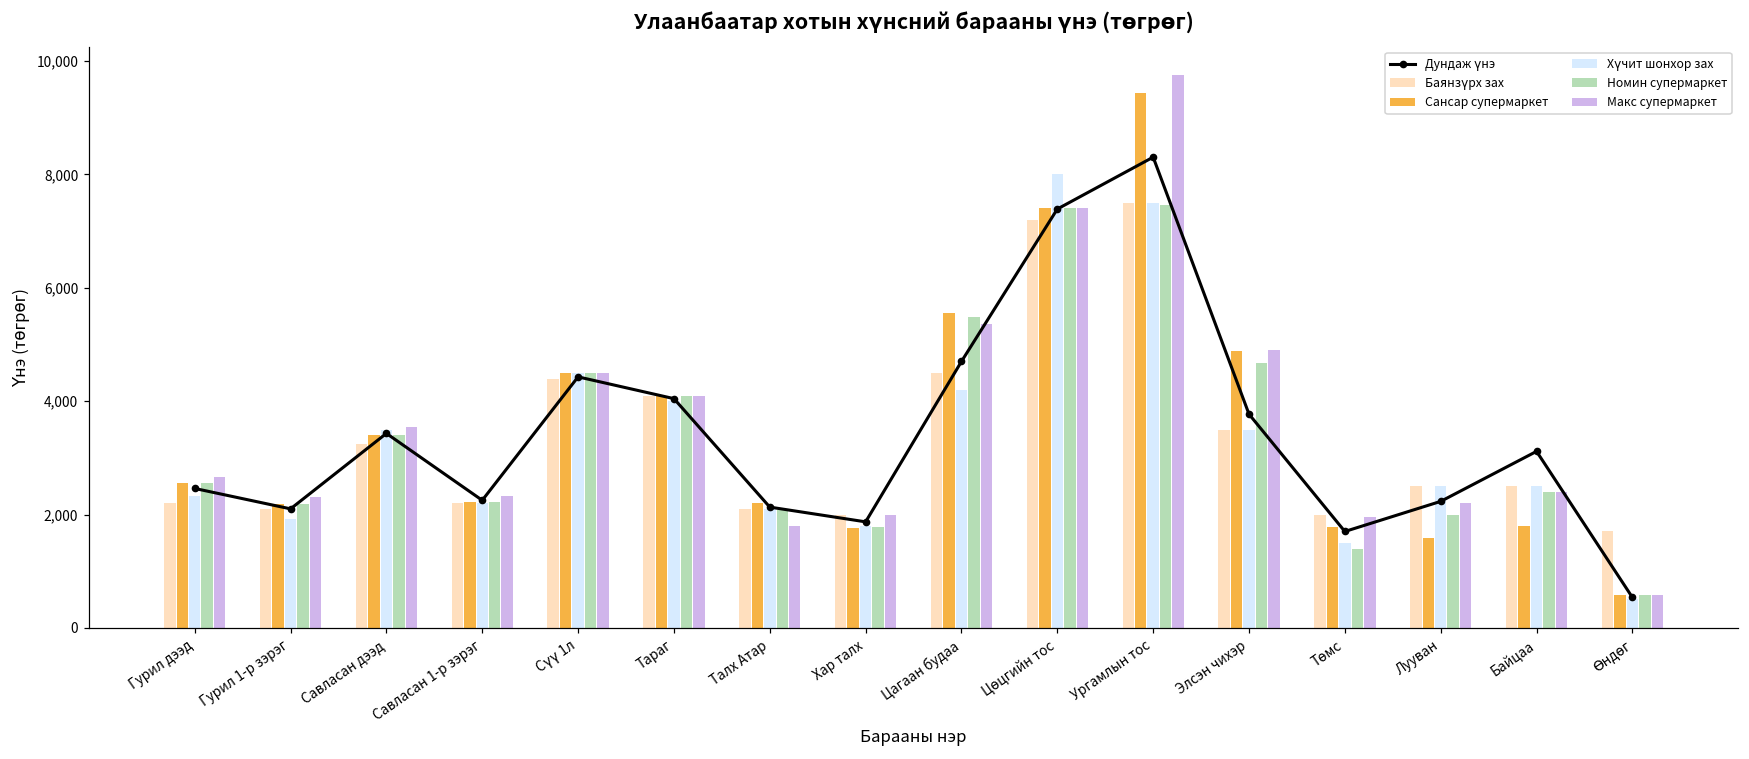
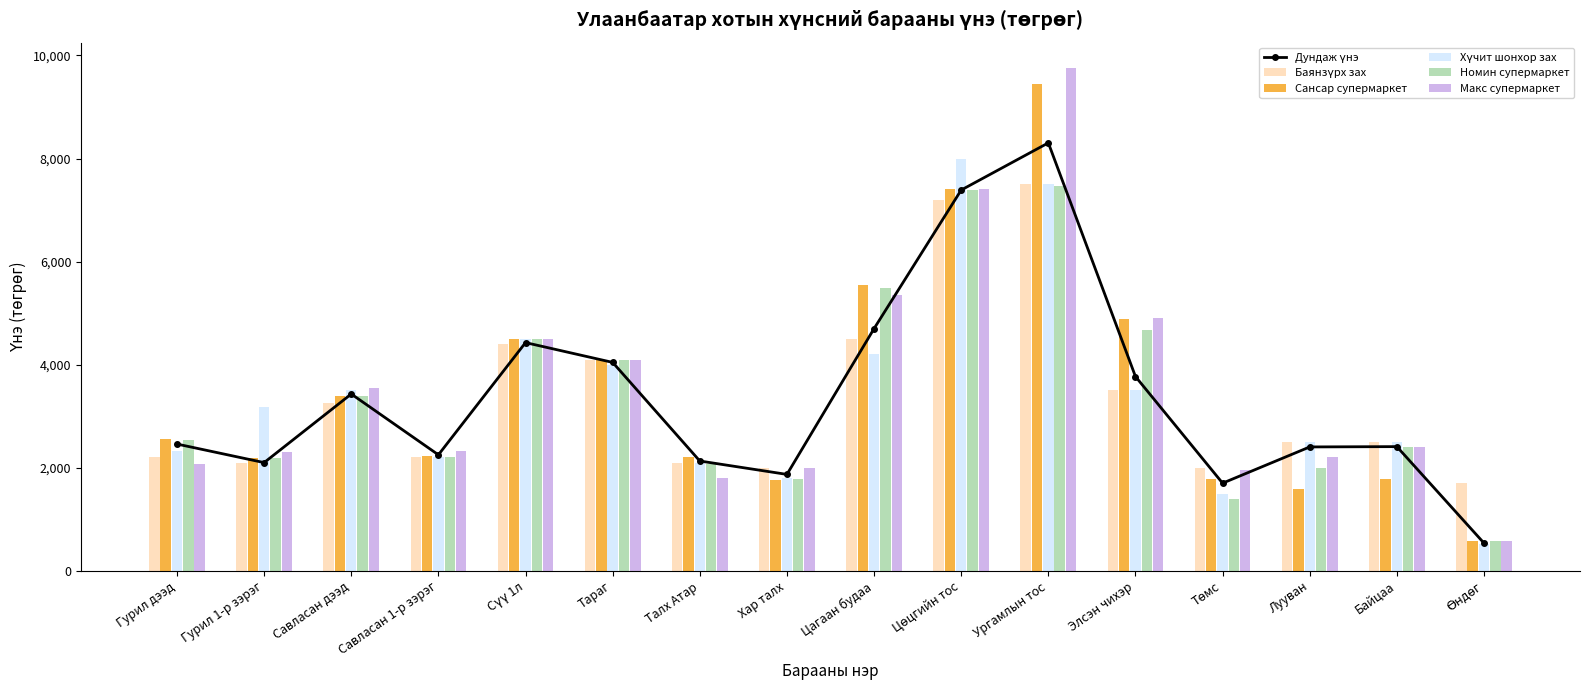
  {
    "Баянзүрх зах": {
      "Гурил дээд": "2,200",
      "Гурил 1-р зэрэг": "2,100",
      "Савласан дээд": "3,300",
      "Савласан 1-р зэрэг": "2,200",
      "Сүү 1л": "4,400",
      "Тараг": "4,100",
      "Талх Атар": "2,100",
      "Хар талх": "2,000",
      "Цагаан будаа": "4,500",
      "Цөцгийн тос": "7,200",
      "Ургамлын тос": "7,500",
      "Элсэн чихэр": "3,500",
      "Төмс": "2,000",
      "Лууван": "2,500",
      "Байцаа": "2,500",
      "Өндөг": "1,700"
    },
    "Дундаж үнэ": {
      "Гурил дээд": "2,500",
      "Гурил 1-р зэрэг": "2,100",
      "Савласан дээд": "3,400",
      "Савласан 1-р зэрэг": "2,300",
      "Сүү 1л": "4,400",
      "Тараг": "4,000",
      "Талх Атар": "2,100",
      "Хар талх": "1,900",
      "Цагаан будаа": "4,700",
      "Цөцгийн тос": "7,400",
      "Ургамлын тос": "8,300",
      "Элсэн чихэр": "3,800",
      "Төмс": "1,700",
-     "Лууван": "2,200",
-     "Байцаа": "3,100",
+     "Лууван": "2,400",
+     "Байцаа": "2,400",
      "Өндөг": "500"
    },
    "Сансар супермаркет": {
      "Гурил дээд": "2,600",
      "Гурил 1-р зэрэг": "2,200",
      "Савласан дээд": "3,400",
      "Савласан 1-р зэрэг": "2,200",
      "Сүү 1л": "4,500",
      "Тараг": "4,100",
      "Талх Атар": "2,200",
      "Хар талх": "1,800",
      "Цагаан будаа": "5,600",
      "Цөцгийн тос": "7,400",
      "Ургамлын тос": "9,400",
      "Элсэн чихэр": "4,900",
      "Төмс": "1,800",
      "Лууван": "1,600",
      "Байцаа": "1,800",
      "Өндөг": "600"
    },
    "Хүчит шонхор зах": {
      "Гурил дээд": "2,300",
-     "Гурил 1-р зэрэг": "1,900",
+     "Гурил 1-р зэрэг": "3,200",
      "Савласан дээд": "3,500",
      "Савласан 1-р зэрэг": "2,200",
      "Сүү 1л": "4,500",
      "Тараг": "4,000",
      "Талх Атар": "2,100",
      "Хар талх": "1,800",
      "Цагаан будаа": "4,200",
      "Цөцгийн тос": "8,000",
      "Ургамлын тос": "7,500",
      "Элсэн чихэр": "3,500",
      "Төмс": "1,500",
      "Лууван": "2,500",
      "Байцаа": "2,500",
      "Өндөг": "500"
    },
    "Номин супермаркет": {
      "Гурил дээд": "2,500",
      "Гурил 1-р зэрэг": "2,200",
      "Савласан дээд": "3,400",
      "Савласан 1-р зэрэг": "2,200",
      "Сүү 1л": "4,500",
      "Тараг": "4,100",
      "Талх Атар": "2,100",
      "Хар талх": "1,800",
      "Цагаан будаа": "5,500",
      "Цөцгийн тос": "7,400",
      "Ургамлын тос": "7,500",
      "Элсэн чихэр": "4,700",
      "Төмс": "1,400",
      "Лууван": "2,000",
      "Байцаа": "2,400",
      "Өндөг": "600"
    },
    "Макс супермаркет": {
-     "Гурил дээд": "2,700",
+     "Гурил дээд": "2,100",
      "Гурил 1-р зэрэг": "2,300",
      "Савласан дээд": "3,500",
      "Савласан 1-р зэрэг": "2,300",
      "Сүү 1л": "4,500",
      "Тараг": "4,100",
      "Талх Атар": "1,800",
      "Хар талх": "2,000",
      "Цагаан будаа": "5,400",
      "Цөцгийн тос": "7,400",
      "Ургамлын тос": "9,800",
      "Элсэн чихэр": "4,900",
      "Төмс": "2,000",
      "Лууван": "2,200",
      "Байцаа": "2,400",
      "Өндөг": "600"
    }
  }
